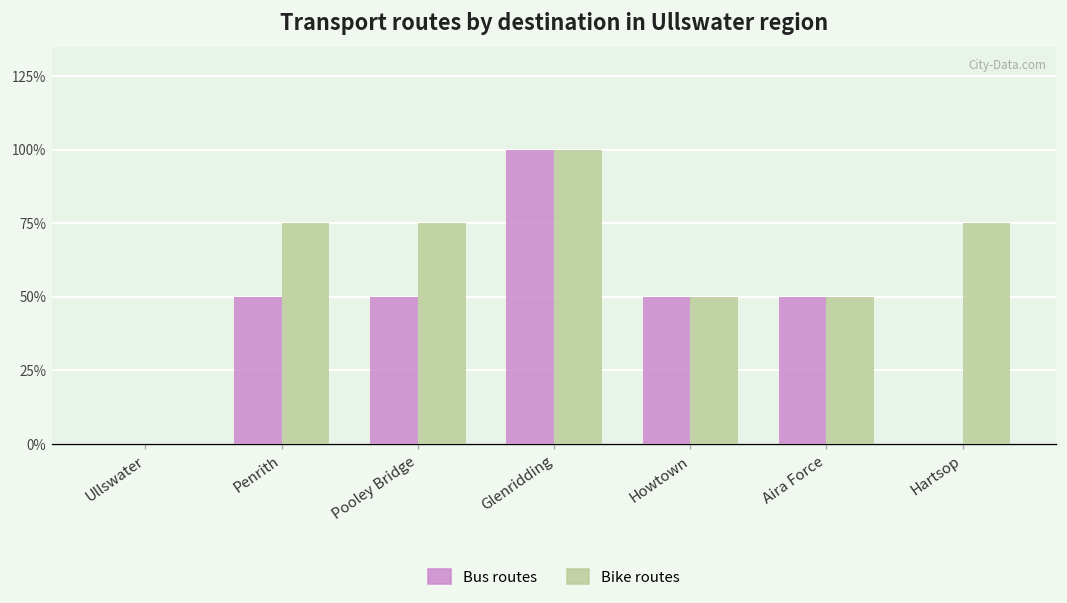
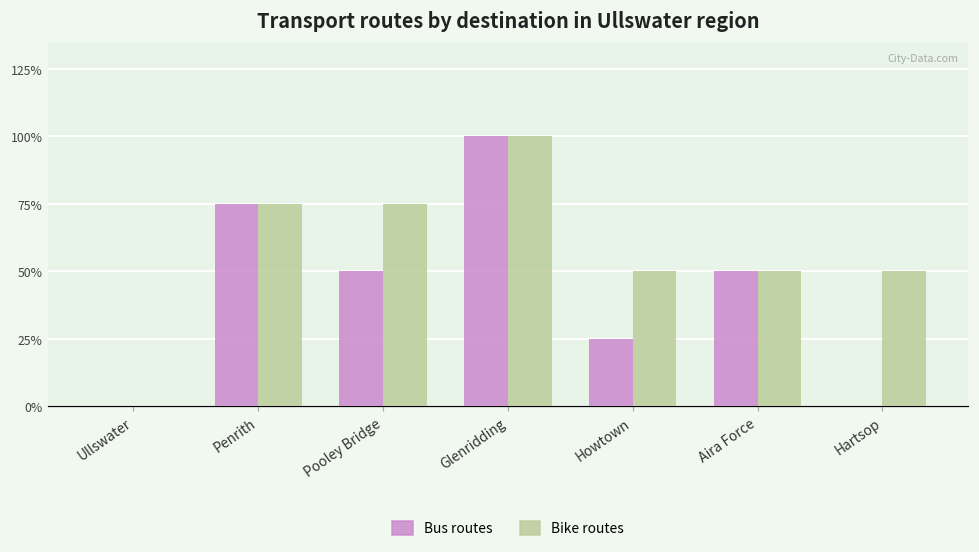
  {
    "Bus routes": {
      "Ullswater": "0%",
-     "Penrith": "50%",
+     "Penrith": "75%",
      "Pooley Bridge": "50%",
      "Glenridding": "100%",
-     "Howtown": "50%",
+     "Howtown": "25%",
      "Aira Force": "50%",
      "Hartsop": "0%"
    },
    "Bike routes": {
      "Ullswater": "0%",
      "Penrith": "75%",
      "Pooley Bridge": "75%",
      "Glenridding": "100%",
      "Howtown": "50%",
      "Aira Force": "50%",
-     "Hartsop": "75%"
+     "Hartsop": "50%"
    }
  }
